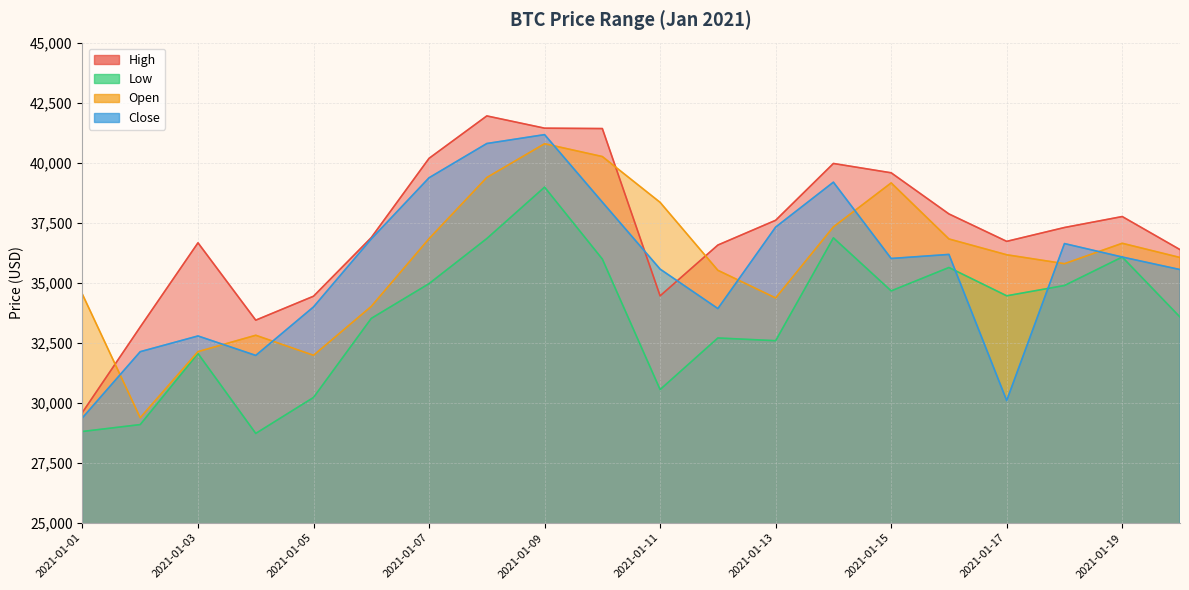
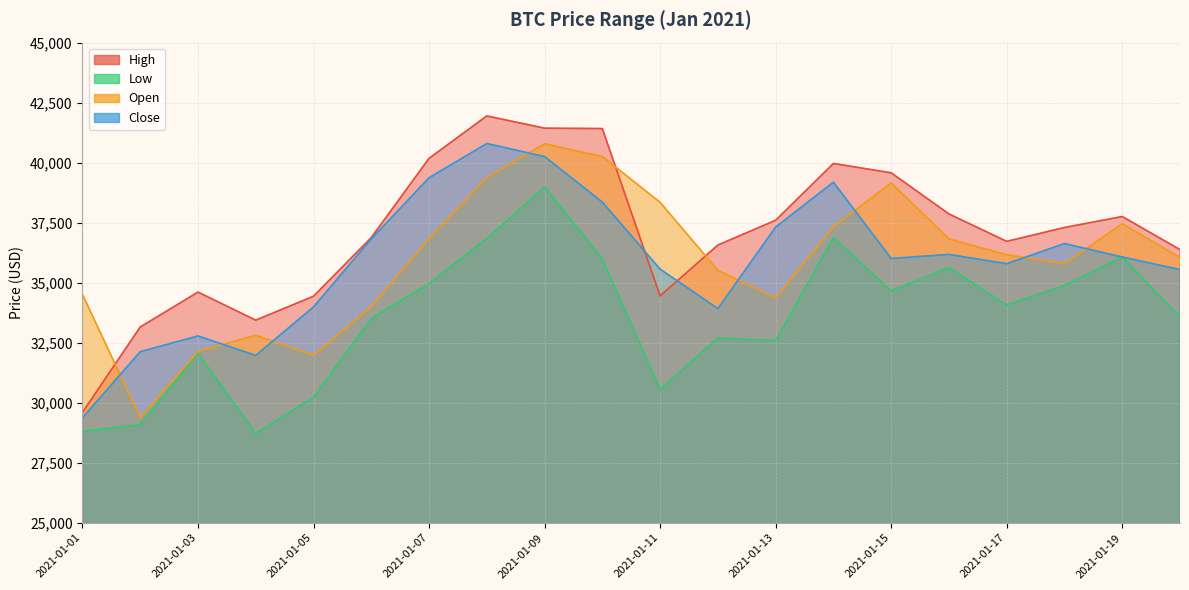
  {
    "High": {
      "2021-01-01": "29,600",
-     "2021-01-03": "36,700",
+     "2021-01-03": "34,600",
      "2021-01-05": "34,400",
      "2021-01-07": "40,200",
      "2021-01-09": "41,400",
      "2021-01-11": "34,500",
      "2021-01-13": "37,600",
      "2021-01-15": "39,600",
      "2021-01-17": "36,700",
      "2021-01-19": "37,800"
    },
    "Low": {
      "2021-01-01": "28,800",
      "2021-01-05": "30,200",
      "2021-01-07": "35,000",
      "2021-01-09": "39,000",
      "2021-01-11": "30,500",
      "2021-01-13": "32,600",
      "2021-01-15": "34,700",
-     "2021-01-17": "34,500"
+     "2021-01-17": "34,100"
    },
    "Open": {
      "2021-01-01": "34,500",
      "2021-01-05": "32,000",
      "2021-01-07": "36,800",
      "2021-01-09": "40,800",
      "2021-01-11": "38,300",
      "2021-01-13": "34,400",
      "2021-01-15": "39,200",
      "2021-01-17": "36,200",
-     "2021-01-19": "36,600"
+     "2021-01-19": "37,500"
    },
    "Close": {
      "2021-01-01": "29,400",
      "2021-01-03": "32,800",
      "2021-01-05": "34,000",
      "2021-01-07": "39,400",
-     "2021-01-09": "41,200",
+     "2021-01-09": "40,300",
      "2021-01-11": "35,600",
      "2021-01-13": "37,300",
      "2021-01-15": "36,000",
-     "2021-01-17": "30,100"
+     "2021-01-17": "35,800"
    }
  }
